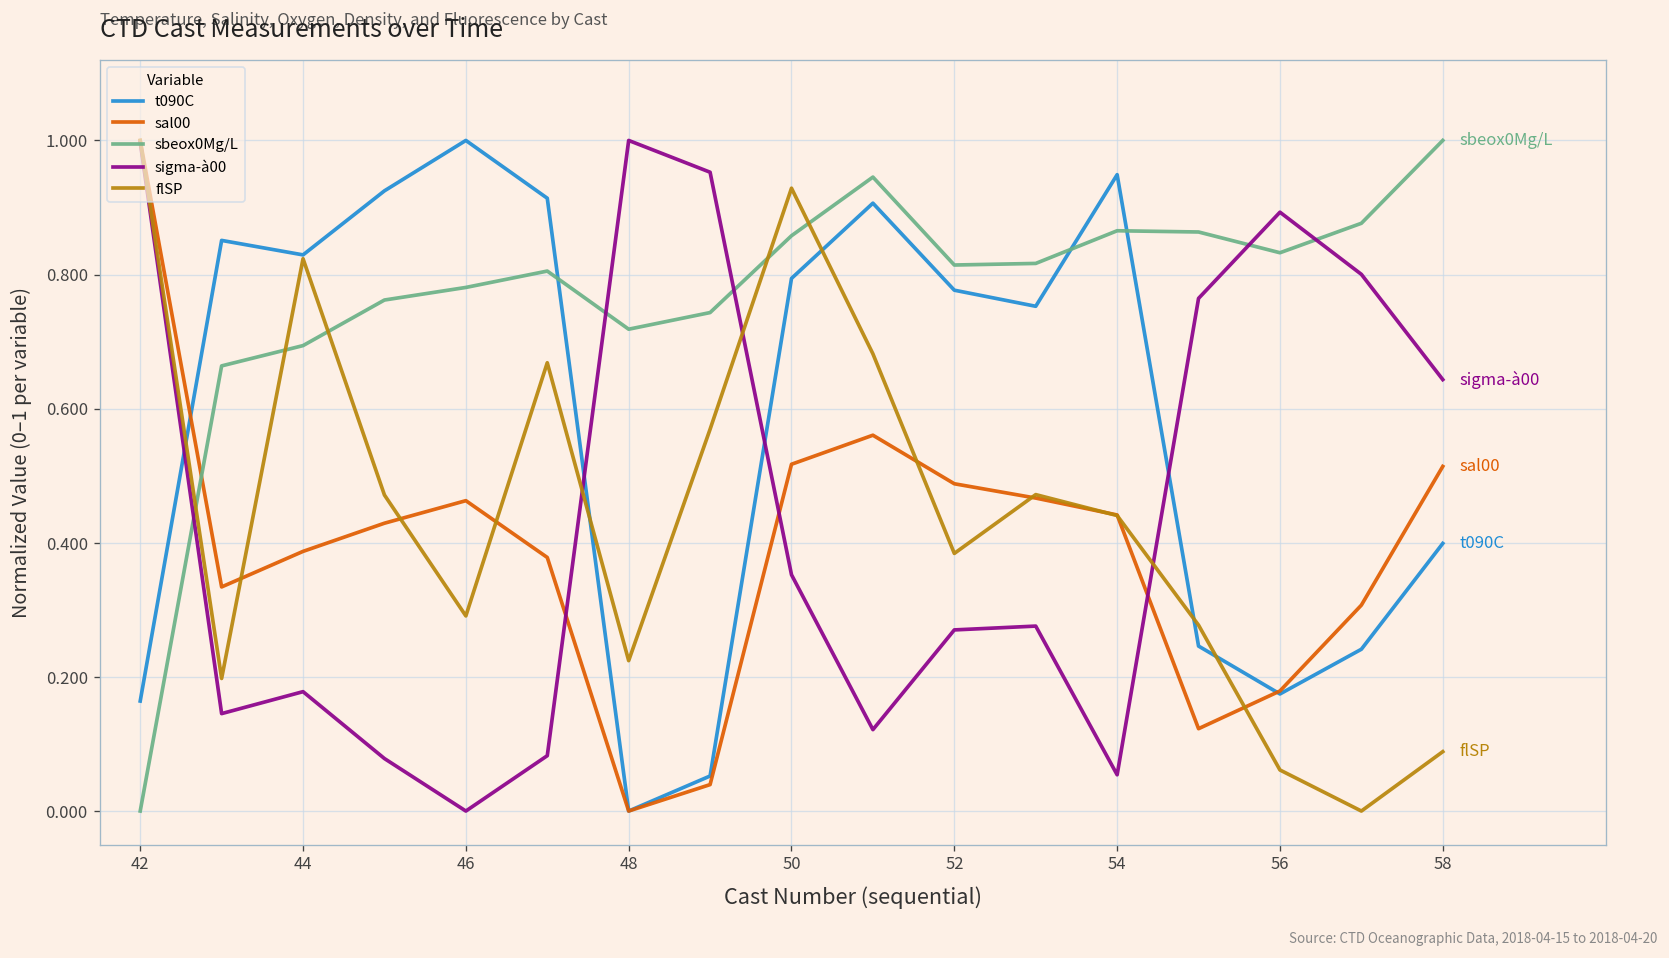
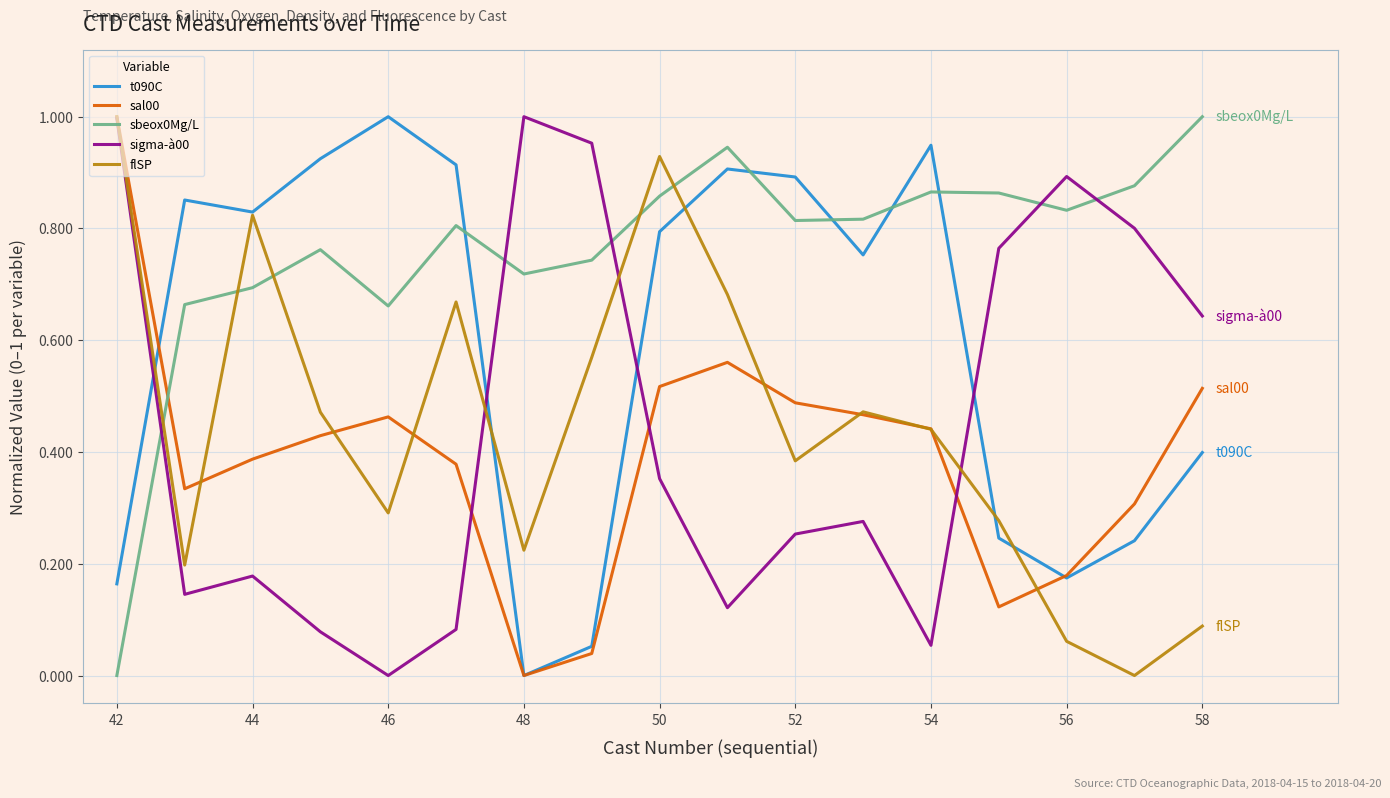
  {
    "t090C": {
      "42": 0.16,
      "44": 0.83,
      "46": 1.00,
      "50": 0.79,
-     "52": 0.78,
+     "52": 0.89,
      "54": 0.95,
      "58": 0.40
    },
    "sbeox0Mg/L": {
      "42": 0.00,
      "44": 0.69,
-     "46": 0.78,
+     "46": 0.66,
      "48": 0.72,
      "50": 0.86,
      "52": 0.81,
      "54": 0.87,
      "56": 0.83,
      "58": 1.00
    },
    "sigma-à00": {
      "44": 0.18,
      "46": 0.00,
      "48": 1.00,
      "50": 0.35,
-     "52": 0.27,
+     "52": 0.25,
      "54": 0.05,
      "56": 0.89,
      "58": 0.64
    }
  }
